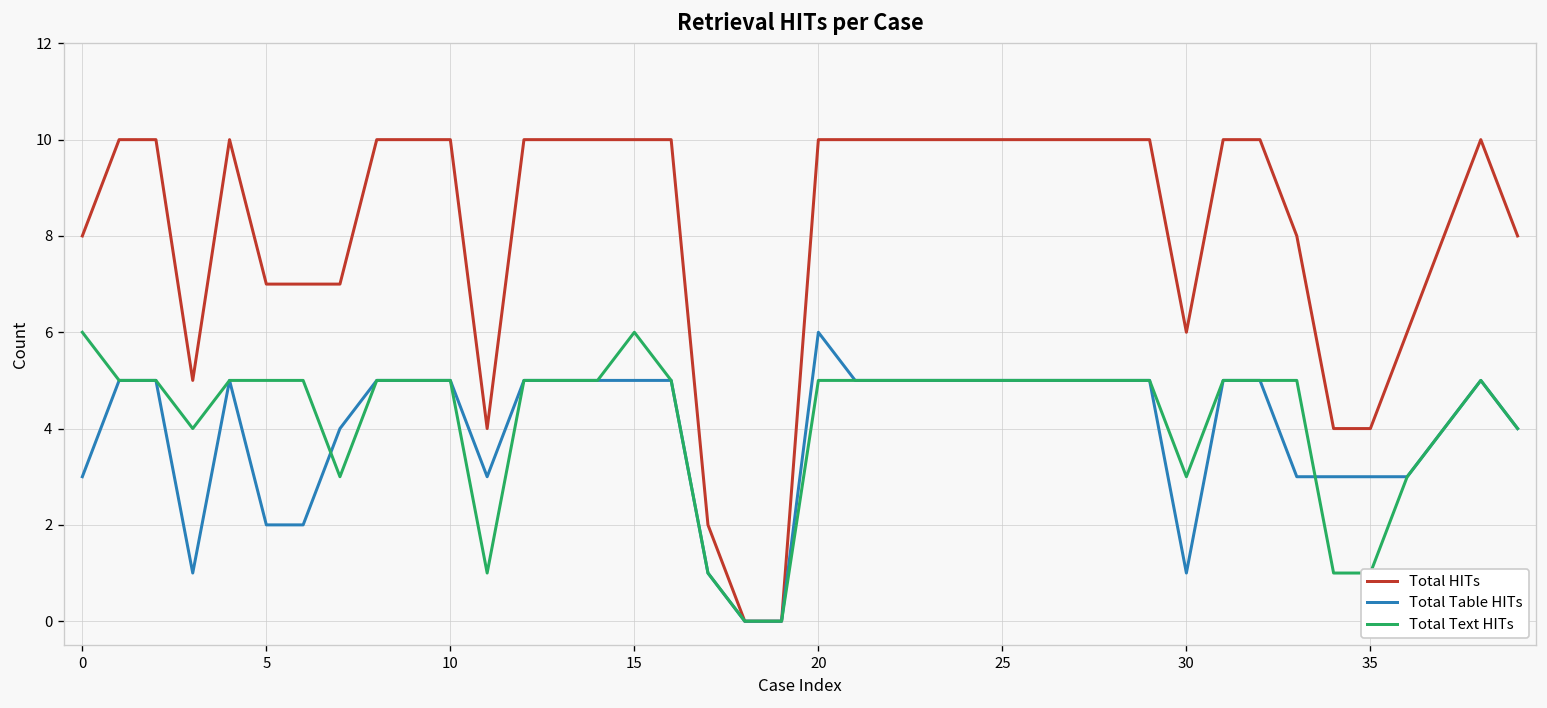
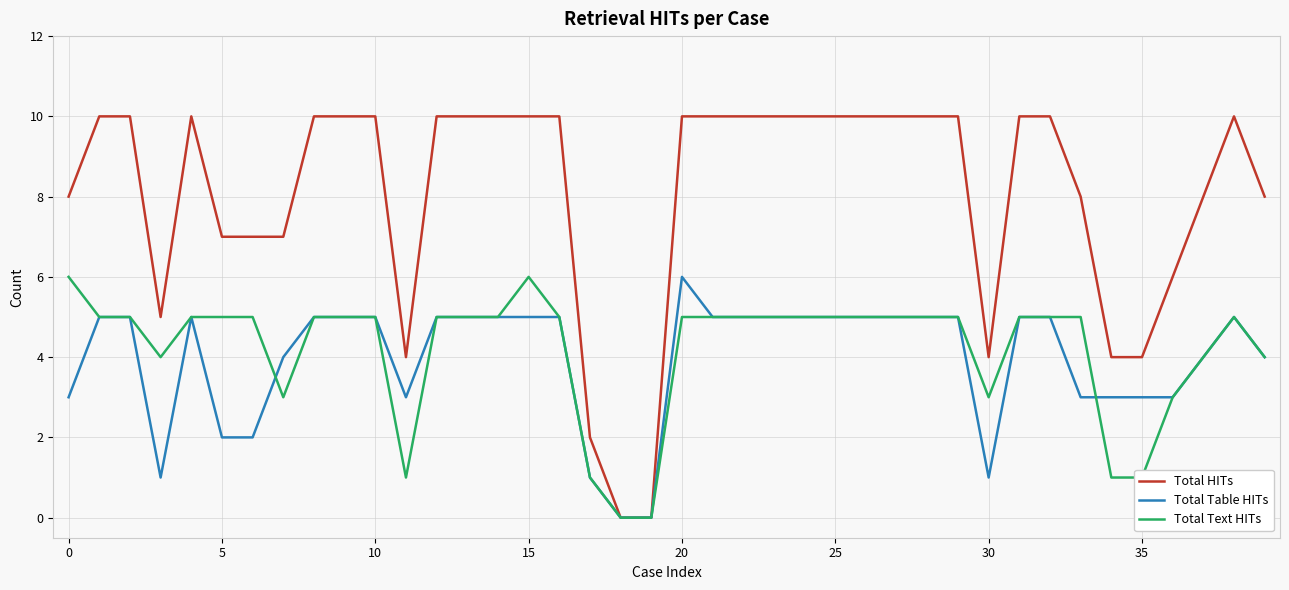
  {
    "Total HITs": {
      "0": 8,
      "5": 7,
      "10": 10,
      "15": 10,
      "20": 10,
      "25": 10,
-     "30": 6,
+     "30": 4,
      "35": 4
    },
    "Total Table HITs": {
      "0": 3,
      "5": 2,
      "15": 5,
      "20": 6,
      "30": 1,
      "35": 3
    },
    "Total Text HITs": {
      "0": 6,
      "5": 5,
      "15": 6,
      "20": 5,
      "30": 3
    }
  }
